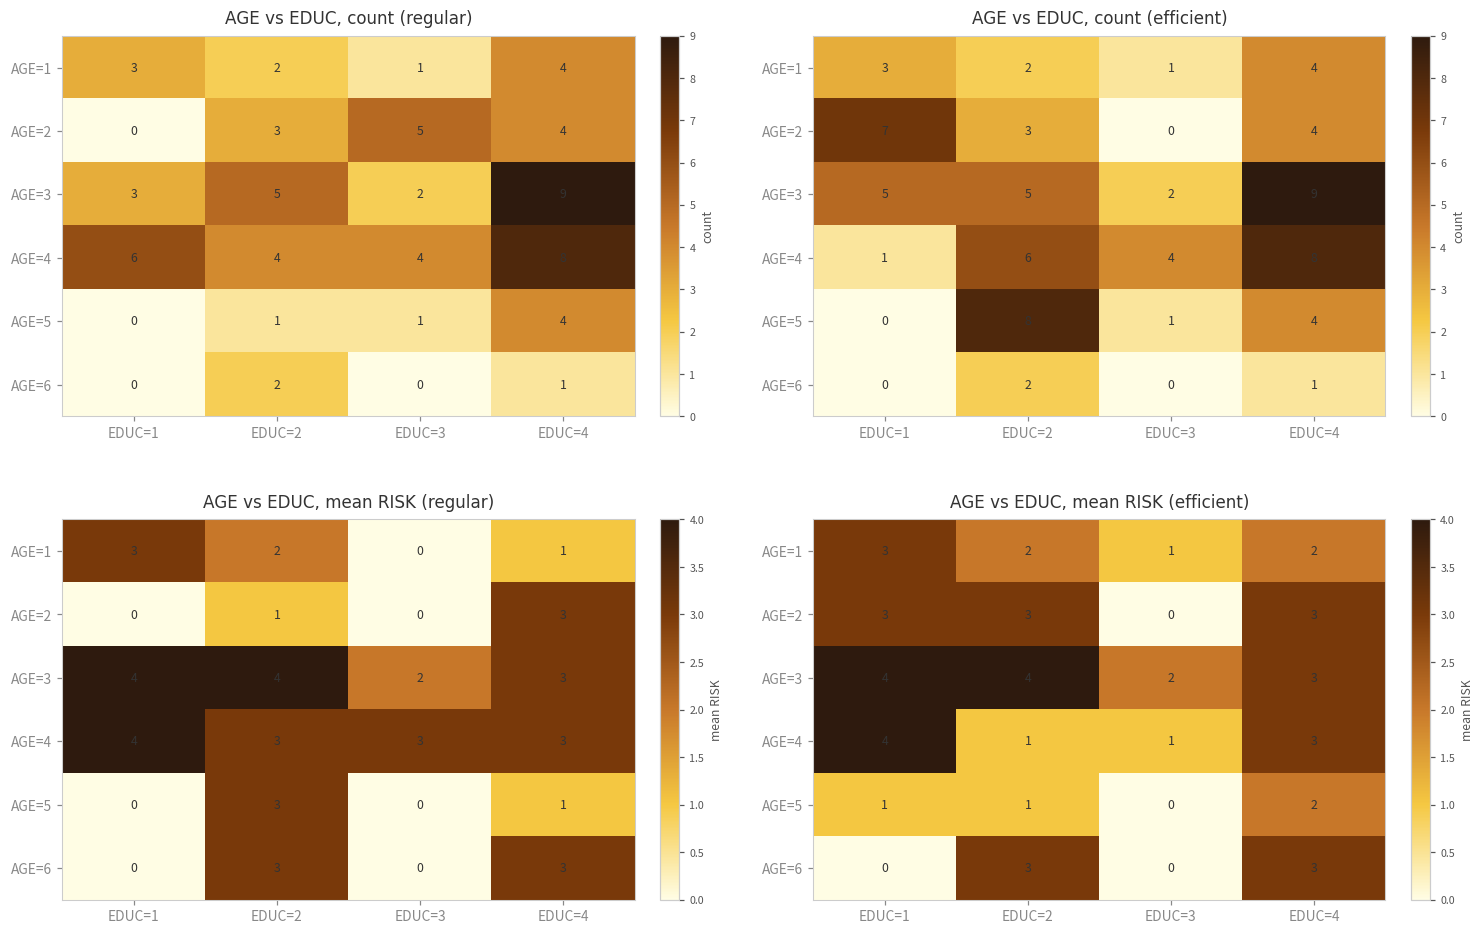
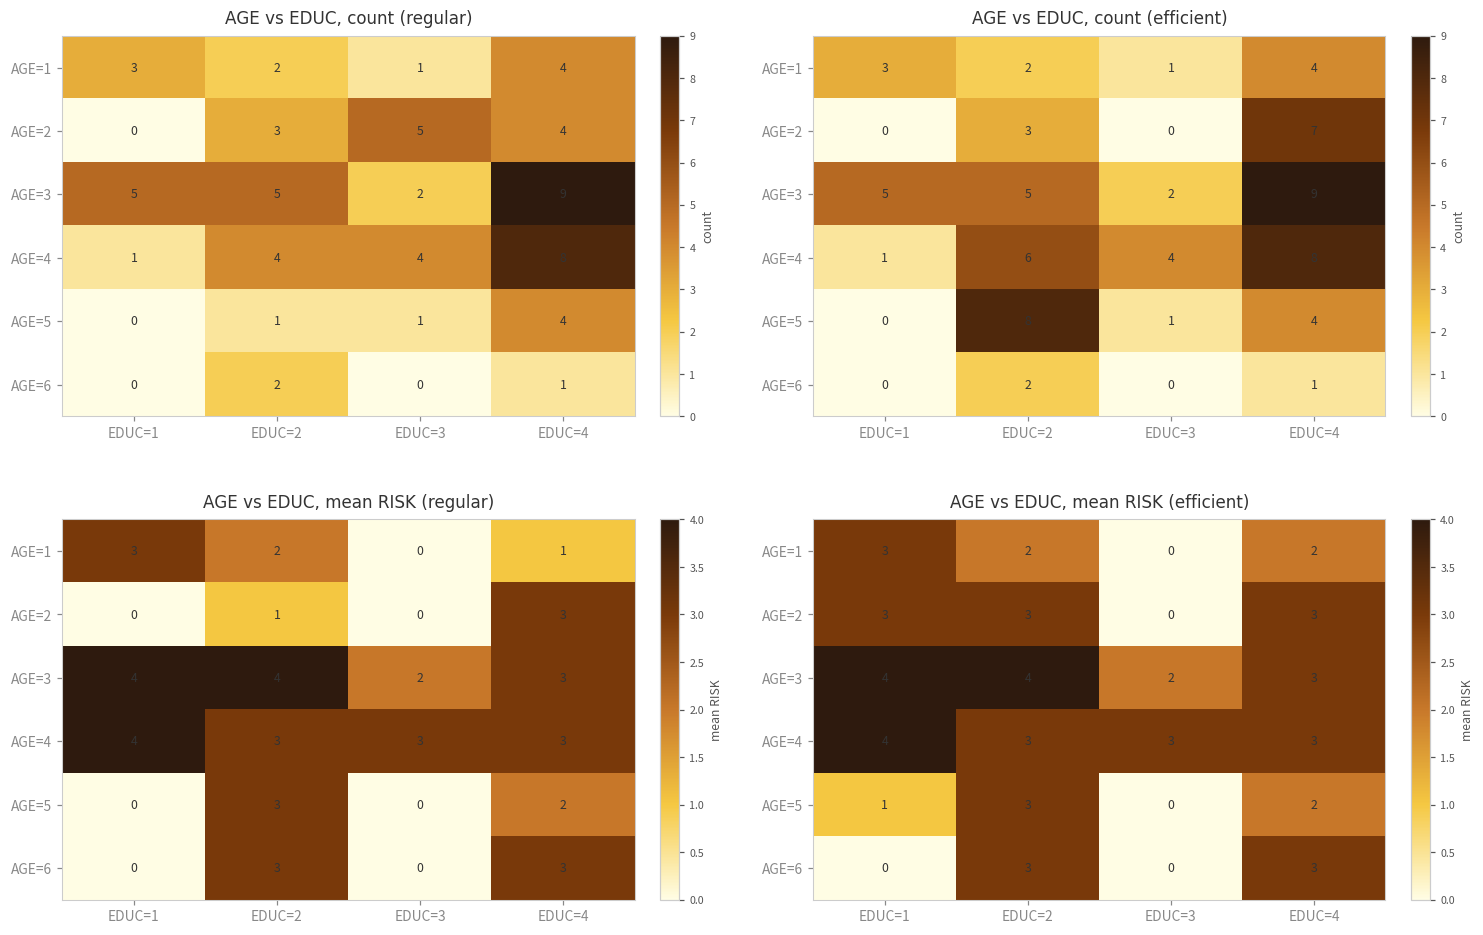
  {
    "AGE vs EDUC, count (regular)": {
      "AGE=1": {
        "EDUC=1": 3,
        "EDUC=2": 2,
        "EDUC=3": 1,
        "EDUC=4": 4
      },
      "AGE=2": {
        "EDUC=1": 0,
        "EDUC=2": 3,
        "EDUC=3": 5,
        "EDUC=4": 4
      },
      "AGE=3": {
-       "EDUC=1": 3,
+       "EDUC=1": 5,
        "EDUC=2": 5,
        "EDUC=3": 2
      },
      "AGE=4": {
-       "EDUC=1": 6,
+       "EDUC=1": 1,
        "EDUC=2": 4,
        "EDUC=3": 4
      },
      "AGE=5": {
        "EDUC=1": 0,
        "EDUC=2": 1,
        "EDUC=3": 1,
        "EDUC=4": 4
      },
      "AGE=6": {
        "EDUC=1": 0,
        "EDUC=2": 2,
        "EDUC=3": 0,
        "EDUC=4": 1
      }
    },
    "AGE vs EDUC, count (efficient)": {
      "AGE=1": {
        "EDUC=1": 3,
        "EDUC=2": 2,
        "EDUC=3": 1,
        "EDUC=4": 4
      },
      "AGE=2": {
-       "EDUC=1": 7,
+       "EDUC=1": 0,
        "EDUC=2": 3,
        "EDUC=3": 0,
-       "EDUC=4": 4
+       "EDUC=4": 7
      },
      "AGE=3": {
        "EDUC=1": 5,
        "EDUC=2": 5,
        "EDUC=3": 2
      },
      "AGE=4": {
        "EDUC=1": 1,
        "EDUC=2": 6,
        "EDUC=3": 4
      },
      "AGE=5": {
        "EDUC=1": 0,
        "EDUC=3": 1,
        "EDUC=4": 4
      },
      "AGE=6": {
        "EDUC=1": 0,
        "EDUC=2": 2,
        "EDUC=3": 0,
        "EDUC=4": 1
      }
    },
    "AGE vs EDUC, mean RISK (regular)": {
      "AGE=1": {
        "EDUC=1": 3,
        "EDUC=2": 2,
        "EDUC=3": 0,
        "EDUC=4": 1
      },
      "AGE=2": {
        "EDUC=1": 0,
        "EDUC=2": 1,
        "EDUC=3": 0,
        "EDUC=4": 3
      },
      "AGE=3": {
        "EDUC=3": 2,
        "EDUC=4": 3
      },
      "AGE=4": {
        "EDUC=2": 3,
        "EDUC=3": 3,
        "EDUC=4": 3
      },
      "AGE=5": {
        "EDUC=1": 0,
        "EDUC=2": 3,
        "EDUC=3": 0,
-       "EDUC=4": 1
+       "EDUC=4": 2
      },
      "AGE=6": {
        "EDUC=1": 0,
        "EDUC=2": 3,
        "EDUC=3": 0,
        "EDUC=4": 3
      }
    },
    "AGE vs EDUC, mean RISK (efficient)": {
      "AGE=1": {
        "EDUC=1": 3,
        "EDUC=2": 2,
-       "EDUC=3": 1,
+       "EDUC=3": 0,
        "EDUC=4": 2
      },
      "AGE=2": {
        "EDUC=1": 3,
        "EDUC=2": 3,
        "EDUC=3": 0,
        "EDUC=4": 3
      },
      "AGE=3": {
        "EDUC=3": 2,
        "EDUC=4": 3
      },
      "AGE=4": {
-       "EDUC=2": 1,
-       "EDUC=3": 1,
+       "EDUC=2": 3,
+       "EDUC=3": 3,
        "EDUC=4": 3
      },
      "AGE=5": {
        "EDUC=1": 1,
-       "EDUC=2": 1,
+       "EDUC=2": 3,
        "EDUC=3": 0,
        "EDUC=4": 2
      },
      "AGE=6": {
        "EDUC=1": 0,
        "EDUC=2": 3,
        "EDUC=3": 0,
        "EDUC=4": 3
      }
    }
  }
